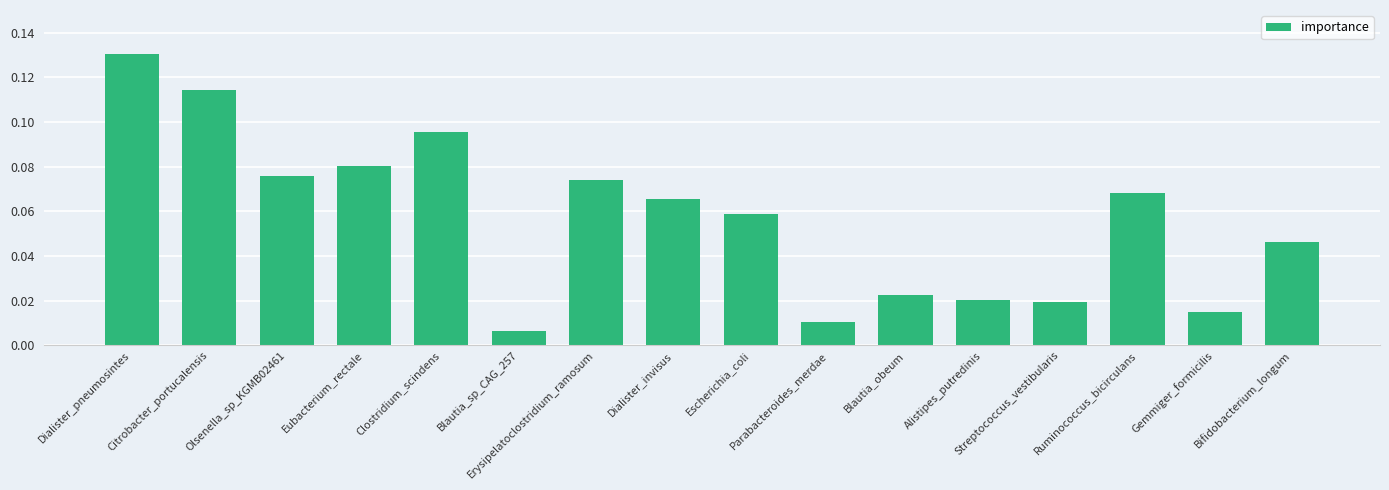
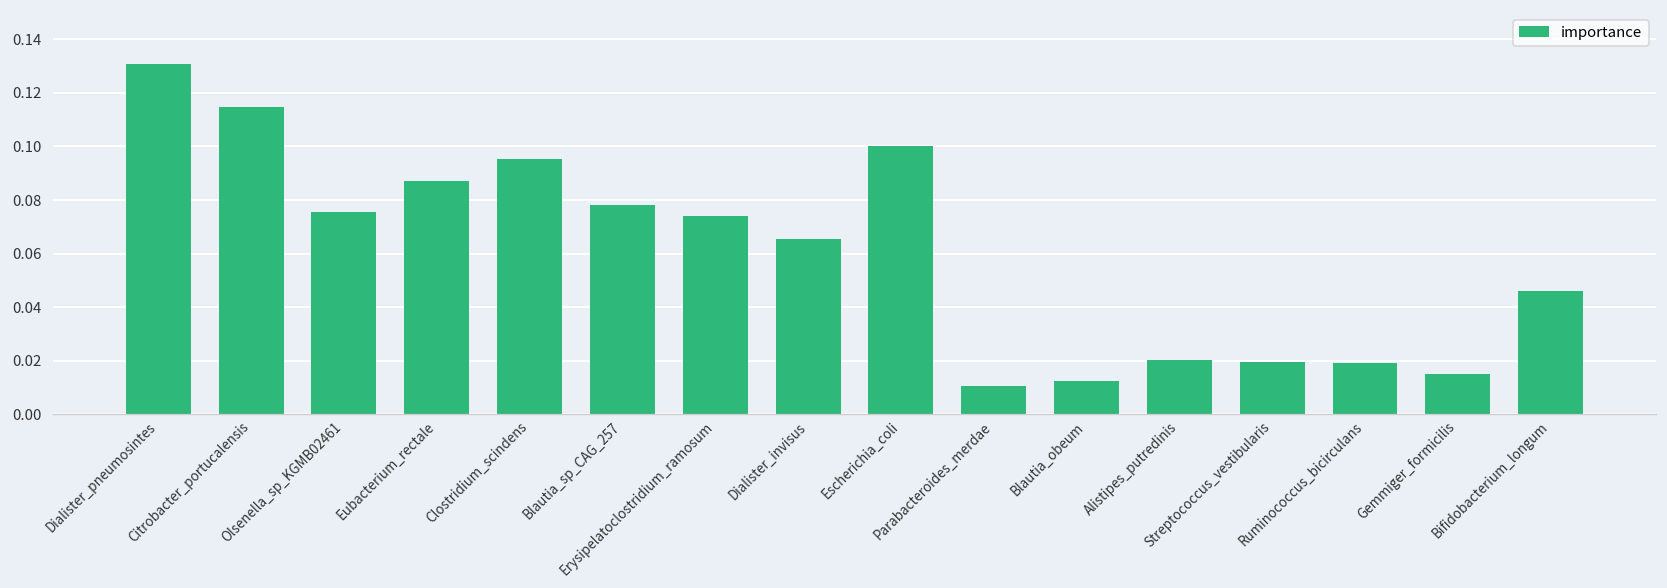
  {
    "Dialister_pneumosintes": 0.131,
    "Citrobacter_portucalensis": 0.115,
    "Olsenella_sp_KGMB02461": 0.076,
-   "Eubacterium_rectale": 0.080,
+   "Eubacterium_rectale": 0.087,
    "Clostridium_scindens": 0.095,
-   "Blautia_sp_CAG_257": 0.007,
+   "Blautia_sp_CAG_257": 0.078,
    "Erysipelatoclostridium_ramosum": 0.074,
    "Dialister_invisus": 0.066,
-   "Escherichia_coli": 0.059,
+   "Escherichia_coli": 0.100,
    "Parabacteroides_merdae": 0.011,
-   "Blautia_obeum": 0.023,
+   "Blautia_obeum": 0.013,
    "Alistipes_putredinis": 0.020,
    "Streptococcus_vestibularis": 0.019,
-   "Ruminococcus_bicirculans": 0.068,
+   "Ruminococcus_bicirculans": 0.019,
    "Gemmiger_formicilis": 0.015,
    "Bifidobacterium_longum": 0.046
  }
